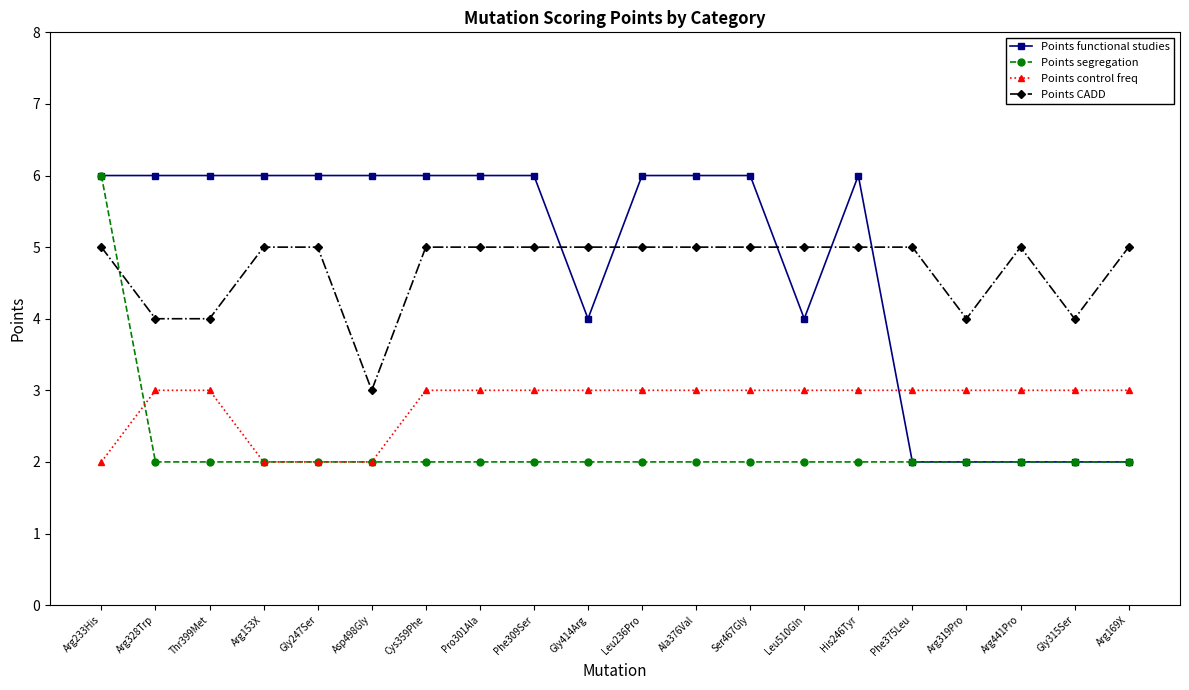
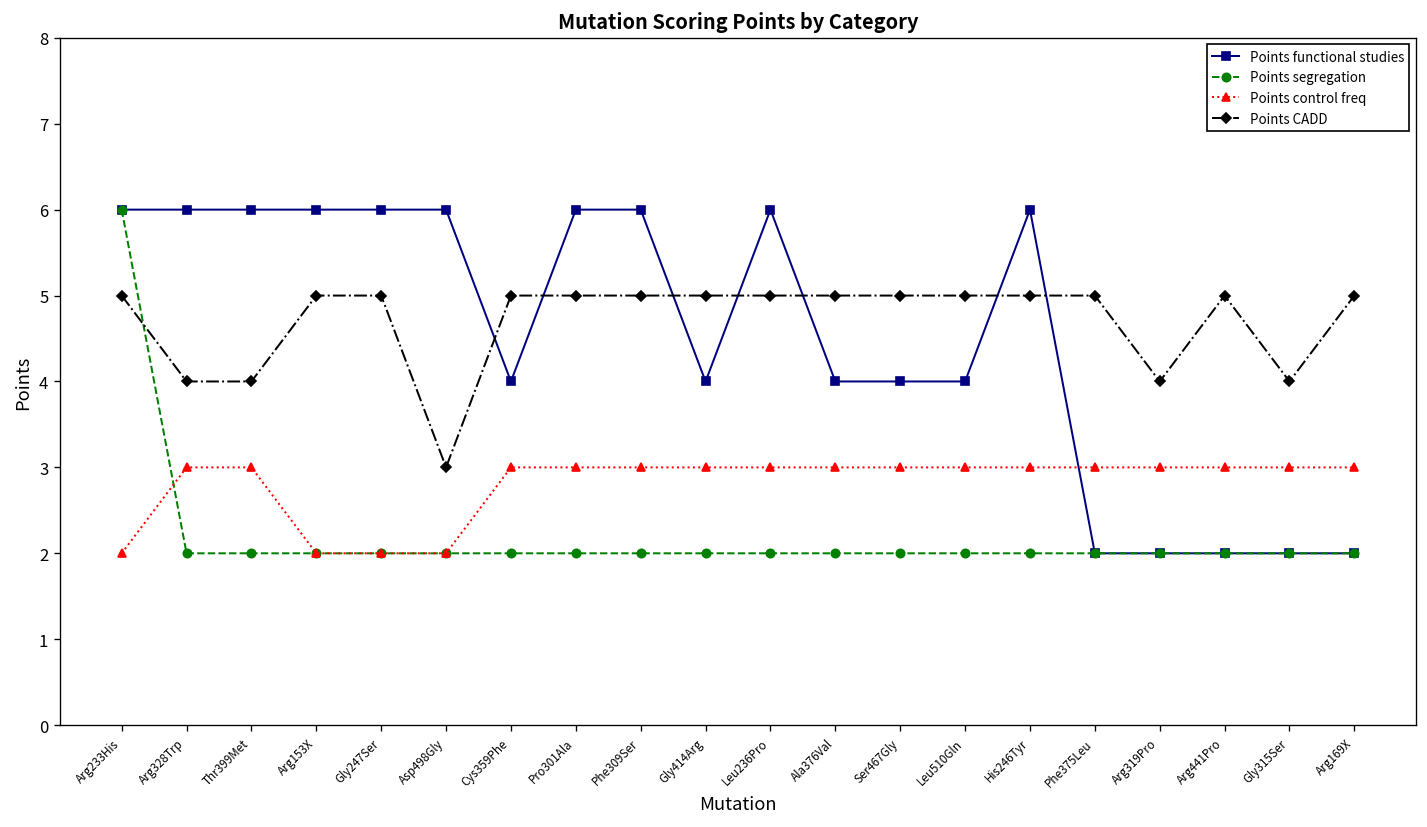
  {
    "Points functional studies": {
      "Arg328Trp": 6,
      "Thr399Met": 6,
      "Arg153X": 6,
      "Gly247Ser": 6,
      "Asp498Gly": 6,
-     "Cys359Phe": 6,
+     "Cys359Phe": 4,
      "Pro301Ala": 6,
      "Phe309Ser": 6,
      "Gly414Arg": 4,
      "Leu236Pro": 6,
-     "Ala376Val": 6,
-     "Ser467Gly": 6,
+     "Ala376Val": 4,
+     "Ser467Gly": 4,
      "Leu510Gln": 4,
      "His246Tyr": 6
    },
    "Points segregation": {
      "Arg328Trp": 2,
      "Thr399Met": 2,
      "Cys359Phe": 2,
      "Pro301Ala": 2,
      "Phe309Ser": 2,
      "Gly414Arg": 2,
      "Leu236Pro": 2,
      "Ala376Val": 2,
      "Ser467Gly": 2,
      "Leu510Gln": 2,
      "His246Tyr": 2
    },
    "Points control freq": {
      "Arg233His": 2,
      "Arg328Trp": 3,
      "Thr399Met": 3,
      "Cys359Phe": 3,
      "Pro301Ala": 3,
      "Phe309Ser": 3,
      "Gly414Arg": 3,
      "Leu236Pro": 3,
      "Ala376Val": 3,
      "Ser467Gly": 3,
      "Leu510Gln": 3,
      "His246Tyr": 3,
      "Phe375Leu": 3,
      "Arg319Pro": 3,
      "Arg441Pro": 3,
      "Gly315Ser": 3,
      "Arg169X": 3
    },
    "Points CADD": {
      "Arg233His": 5,
      "Arg328Trp": 4,
      "Thr399Met": 4,
      "Arg153X": 5,
      "Gly247Ser": 5,
      "Asp498Gly": 3,
      "Cys359Phe": 5,
      "Pro301Ala": 5,
      "Phe309Ser": 5,
      "Gly414Arg": 5,
      "Leu236Pro": 5,
      "Ala376Val": 5,
      "Ser467Gly": 5,
      "Leu510Gln": 5,
      "His246Tyr": 5,
      "Phe375Leu": 5,
      "Arg319Pro": 4,
      "Arg441Pro": 5,
      "Gly315Ser": 4,
      "Arg169X": 5
    }
  }
